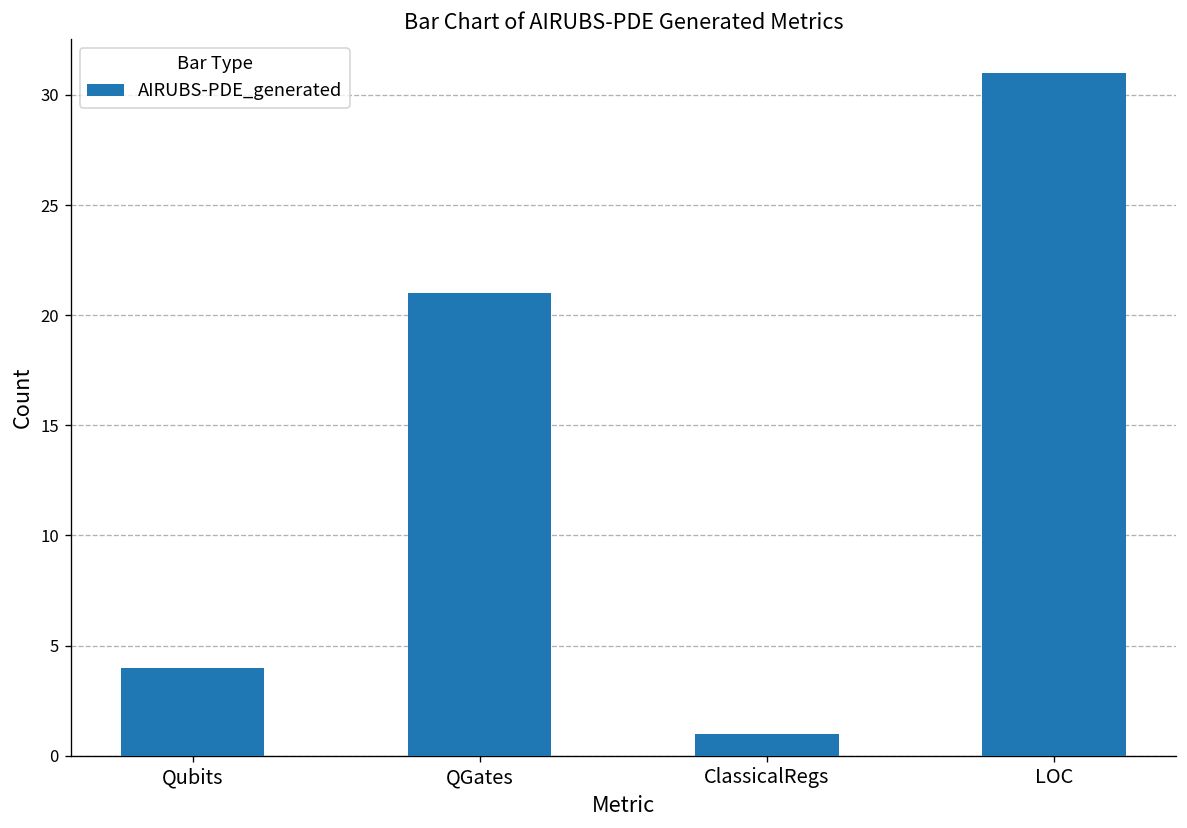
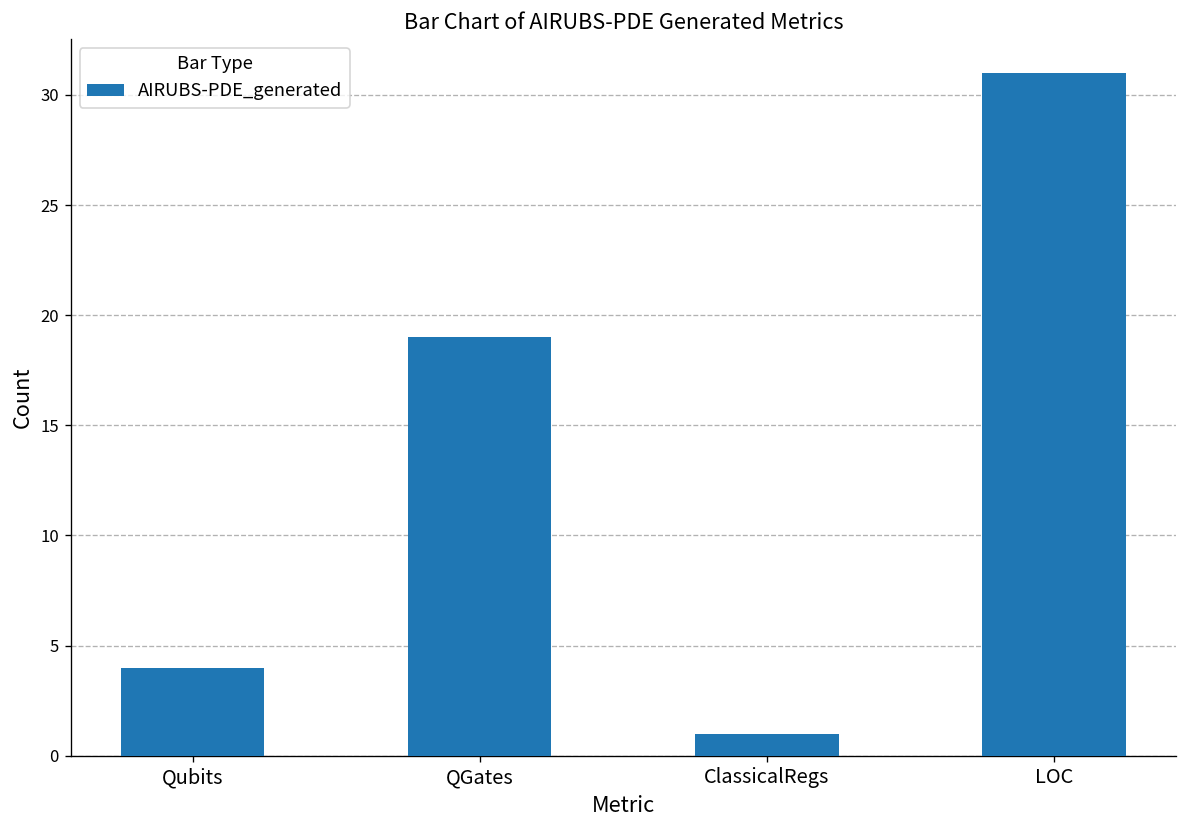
  {
    "Qubits": 4,
-   "QGates": 21,
+   "QGates": 19,
    "ClassicalRegs": 1,
    "LOC": 31
  }
